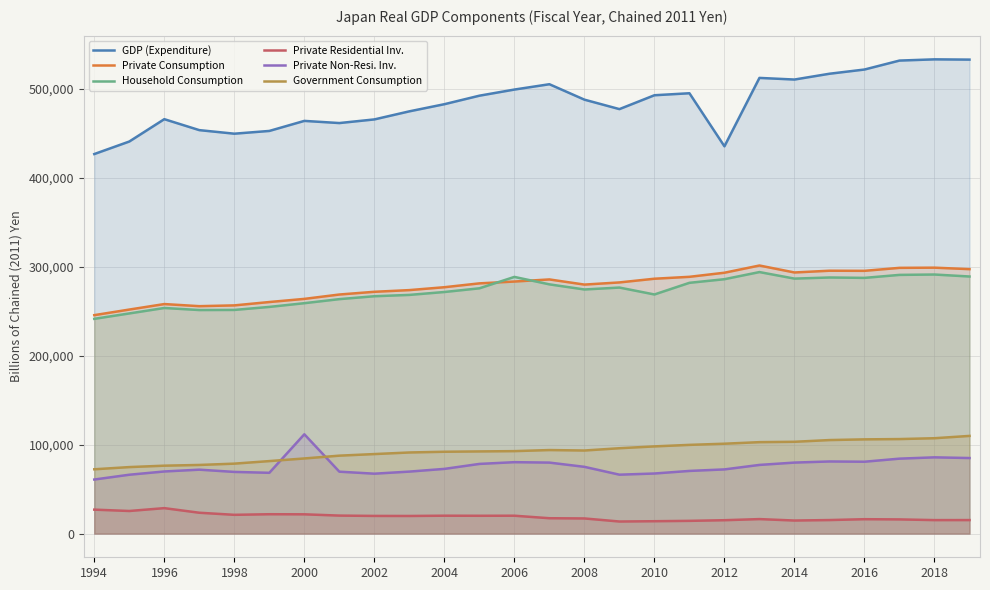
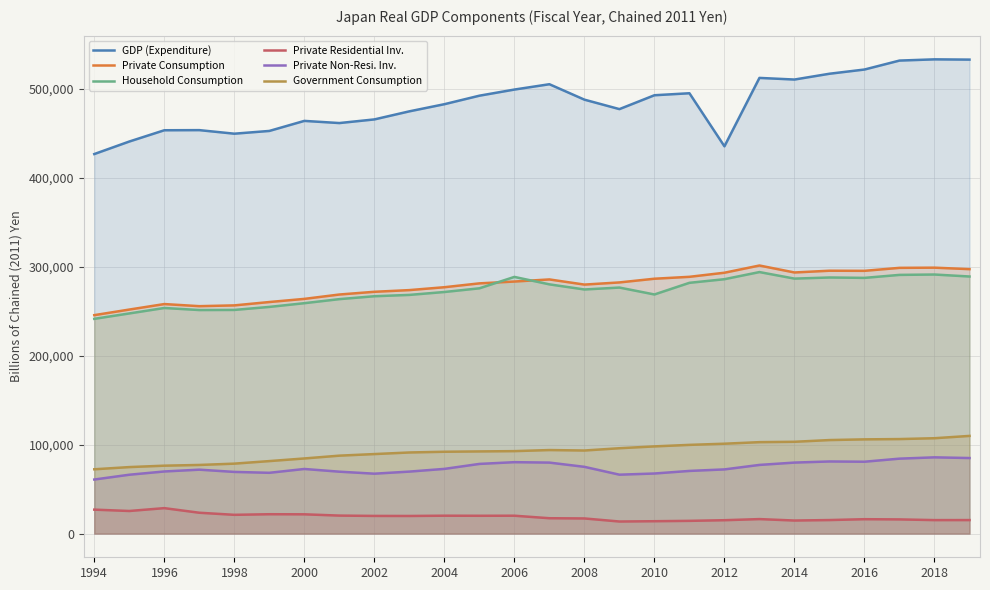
  {
    "GDP (Expenditure)": {
      "1994": "430,000",
-     "1996": "470,000",
+     "1996": "450,000",
      "1998": "450,000",
      "2000": "460,000",
      "2002": "470,000",
      "2004": "480,000",
      "2006": "500,000",
      "2008": "490,000",
      "2010": "490,000",
      "2012": "440,000",
      "2014": "510,000",
      "2016": "520,000",
      "2018": "530,000"
    },
    "Household Consumption": {
      "1994": "240,000",
      "1996": "250,000",
      "1998": "250,000",
      "2000": "260,000",
      "2002": "270,000",
      "2004": "270,000",
      "2006": "290,000",
      "2008": "270,000",
      "2010": "270,000",
      "2012": "290,000",
      "2014": "290,000",
      "2016": "290,000",
      "2018": "290,000"
    },
    "Private Residential Inv.": {
      "1994": "30,000",
      "1996": "30,000",
      "1998": "20,000",
      "2000": "20,000",
      "2002": "20,000",
      "2004": "20,000",
      "2006": "20,000",
      "2008": "20,000",
      "2010": "10,000",
      "2012": "20,000",
      "2014": "10,000",
      "2016": "20,000",
      "2018": "20,000"
    },
    "Private Non-Resi. Inv.": {
      "1994": "60,000",
      "1996": "70,000",
      "1998": "70,000",
-     "2000": "110,000",
+     "2000": "70,000",
      "2002": "70,000",
      "2004": "70,000",
      "2006": "80,000",
      "2008": "80,000",
      "2010": "70,000",
      "2012": "70,000",
      "2014": "80,000",
      "2016": "80,000",
      "2018": "90,000"
    }
  }
